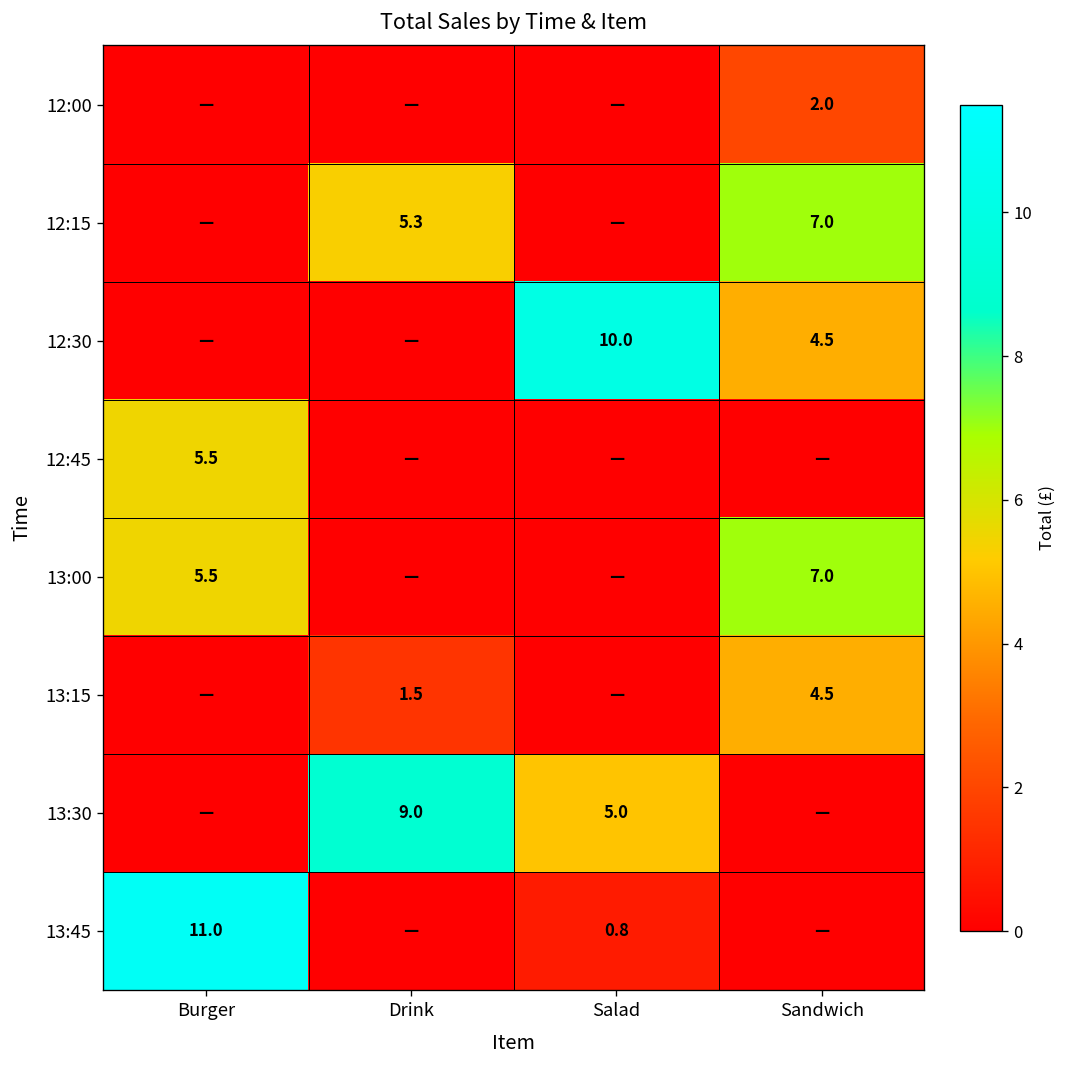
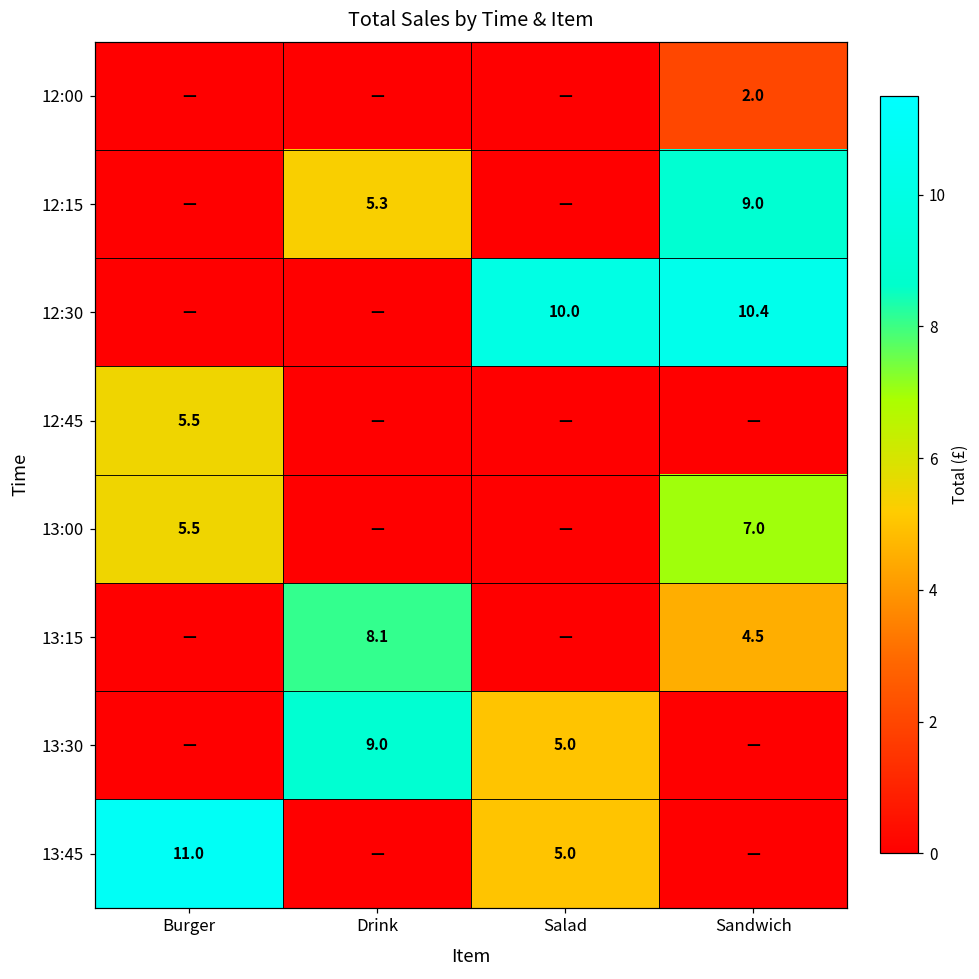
  {
    "12:00": {
      "Sandwich": 2.0
    },
    "12:15": {
      "Drink": 5.3,
-     "Sandwich": 7.0
+     "Sandwich": 9.0
    },
    "12:30": {
      "Salad": 10.0,
-     "Sandwich": 4.5
+     "Sandwich": 10.4
    },
    "12:45": {
      "Burger": 5.5
    },
    "13:00": {
      "Burger": 5.5,
      "Sandwich": 7.0
    },
    "13:15": {
-     "Drink": 1.5,
+     "Drink": 8.1,
      "Sandwich": 4.5
    },
    "13:30": {
      "Drink": 9.0,
      "Salad": 5.0
    },
    "13:45": {
      "Burger": 11.0,
-     "Salad": 0.8
+     "Salad": 5.0
    }
  }
